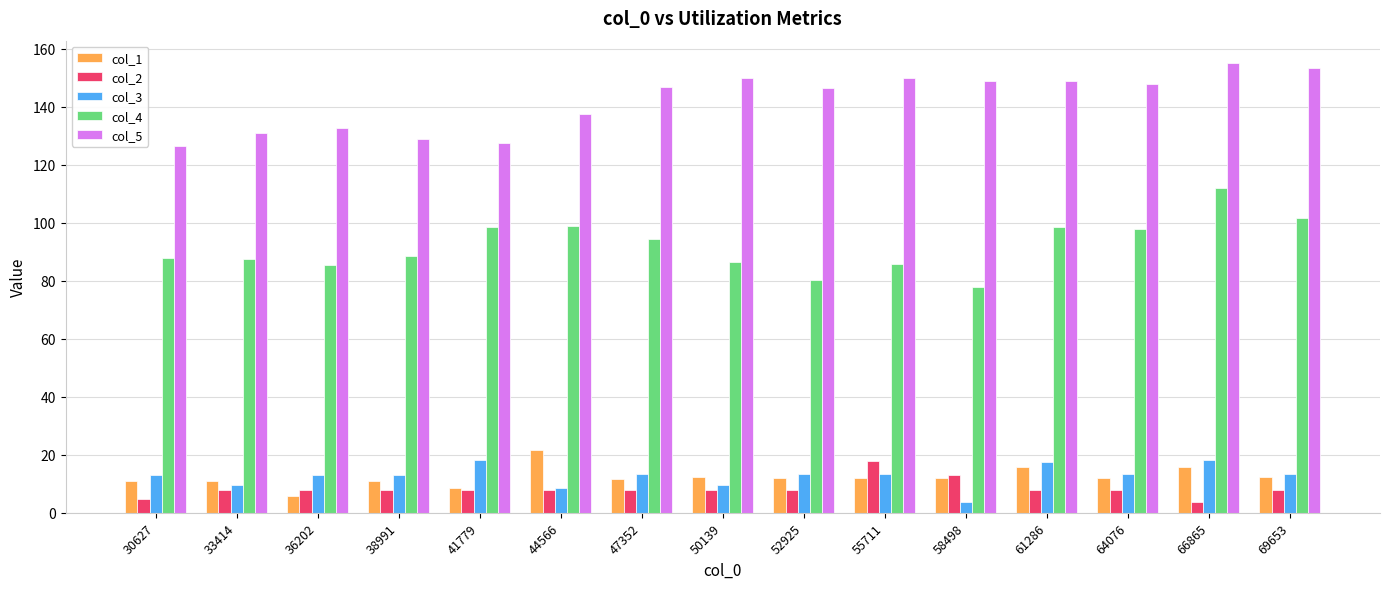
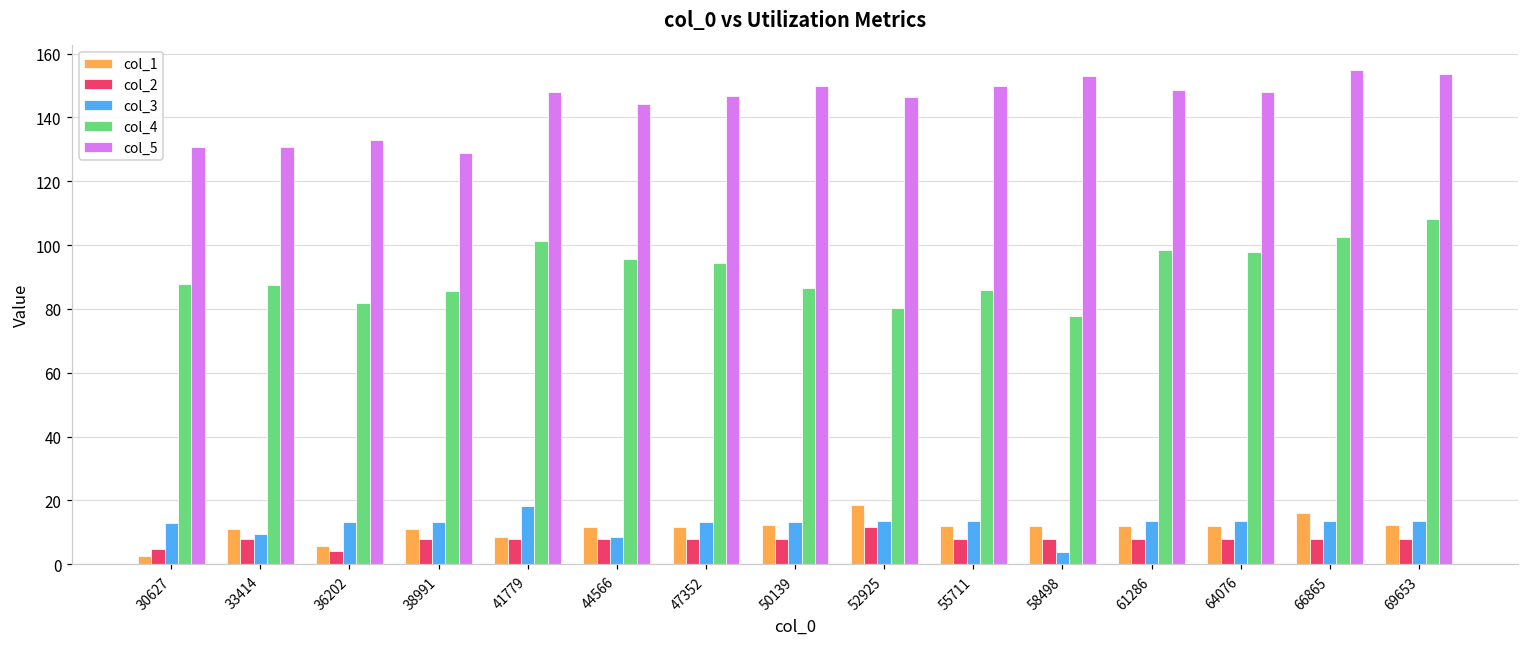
  {
    "col_1": {
-     "30627": 11,
+     "30627": 2,
      "33414": 11,
      "36202": 6,
      "38991": 11,
      "41779": 9,
-     "44566": 22,
+     "44566": 12,
      "47352": 12,
      "50139": 12,
-     "52925": 12,
+     "52925": 19,
      "55711": 12,
      "58498": 12,
-     "61286": 16,
+     "61286": 12,
      "64076": 12,
      "66865": 16,
      "69653": 12
    },
    "col_2": {
      "30627": 5,
      "33414": 8,
-     "36202": 8,
+     "36202": 4,
      "38991": 8,
      "41779": 8,
      "44566": 8,
      "47352": 8,
      "50139": 8,
-     "52925": 8,
-     "55711": 18,
-     "58498": 13,
+     "52925": 12,
+     "55711": 8,
+     "58498": 8,
      "61286": 8,
      "64076": 8,
-     "66865": 4,
+     "66865": 8,
      "69653": 8
    },
    "col_3": {
      "30627": 13,
      "33414": 10,
      "36202": 13,
      "38991": 13,
      "41779": 18,
      "44566": 9,
      "47352": 13,
-     "50139": 9,
+     "50139": 13,
      "52925": 13,
      "55711": 13,
      "58498": 4,
-     "61286": 18,
+     "61286": 13,
      "64076": 13,
-     "66865": 18,
+     "66865": 13,
      "69653": 13
    },
    "col_4": {
      "30627": 88,
      "33414": 88,
-     "36202": 85,
-     "38991": 89,
-     "41779": 98,
-     "44566": 99,
+     "36202": 82,
+     "38991": 86,
+     "41779": 101,
+     "44566": 96,
      "47352": 94,
      "50139": 87,
      "52925": 80,
      "55711": 86,
      "58498": 78,
      "61286": 98,
      "64076": 98,
-     "66865": 112,
-     "69653": 102
+     "66865": 103,
+     "69653": 108
    },
    "col_5": {
-     "30627": 126,
+     "30627": 131,
      "33414": 131,
      "36202": 133,
      "38991": 129,
-     "41779": 128,
-     "44566": 138,
+     "41779": 148,
+     "44566": 144,
      "47352": 147,
      "50139": 150,
      "52925": 146,
      "55711": 150,
-     "58498": 149,
+     "58498": 153,
      "61286": 149,
      "64076": 148,
      "66865": 155,
      "69653": 153
    }
  }
